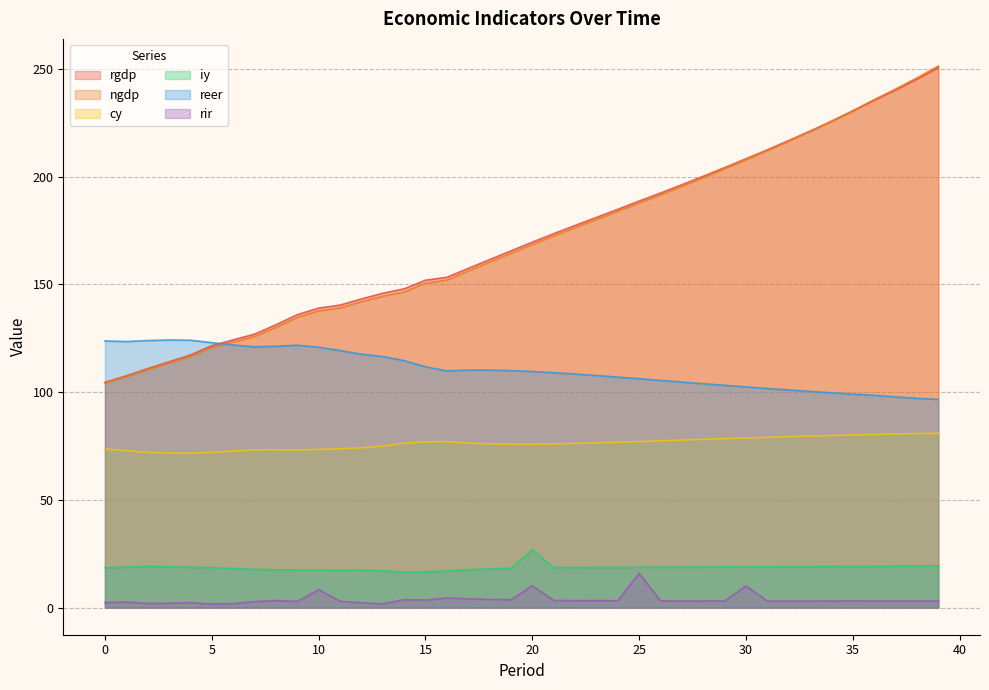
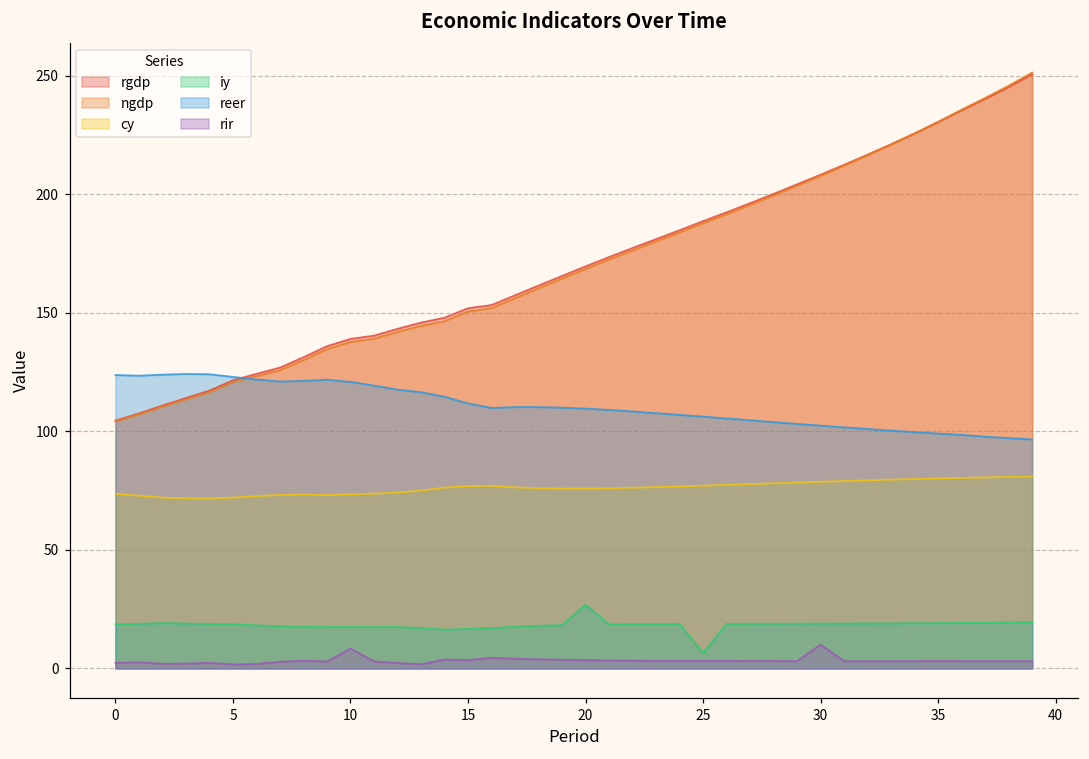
  {
    "iy": {
      "0": 19,
      "5": 19,
      "10": 17,
      "15": 17,
      "20": 27,
-     "25": 19,
+     "25": 6,
      "30": 19,
      "35": 19
    },
    "reer": {
      "0": 124,
      "5": 123,
      "10": 121,
      "15": 112,
      "20": 110,
      "25": 106,
      "30": 102,
      "35": 99
    },
    "rir": {
      "0": 2,
      "5": 2,
      "10": 8,
      "15": 4,
-     "20": 10,
-     "25": 16,
+     "20": 3,
+     "25": 3,
      "30": 10,
      "35": 3
    }
  }
